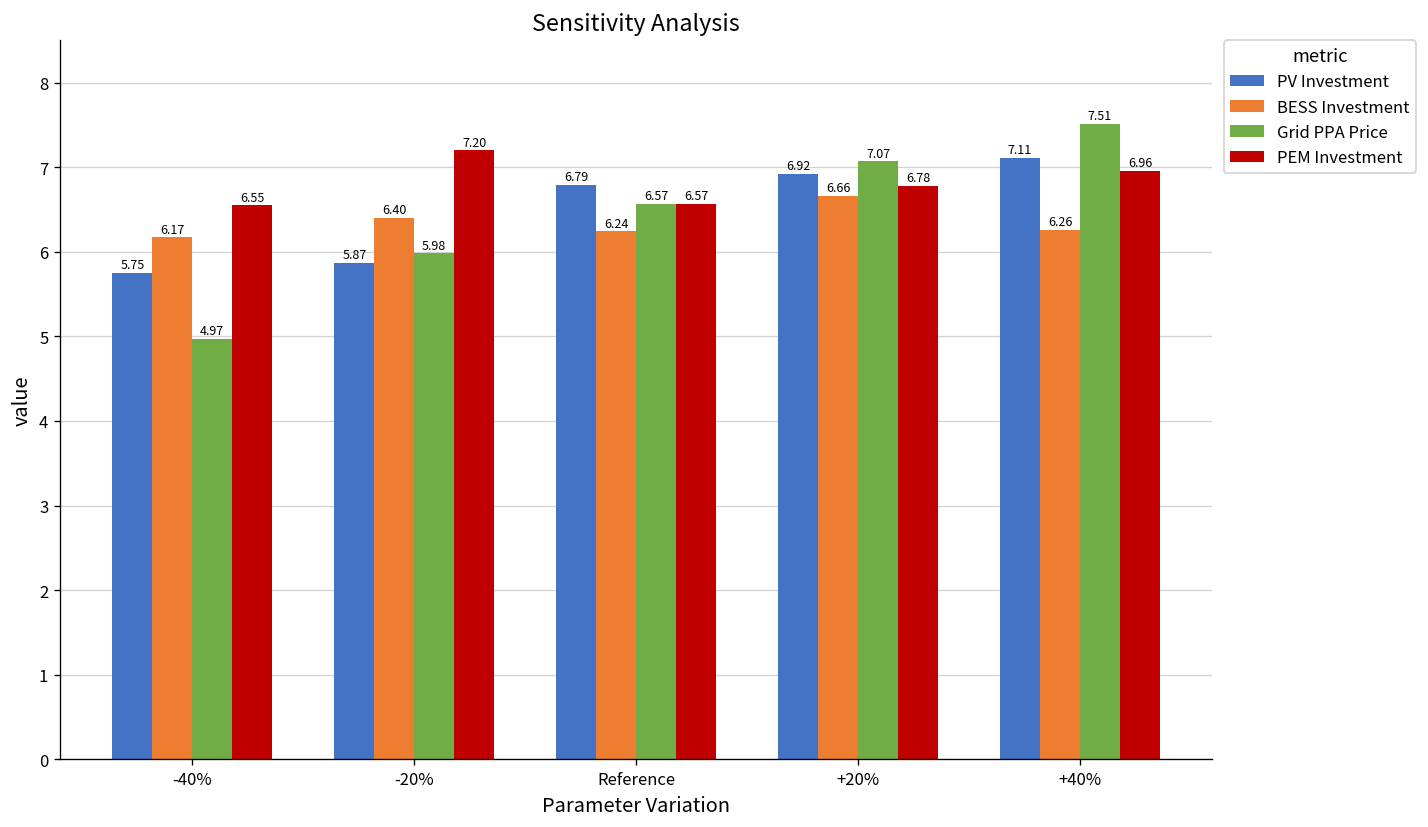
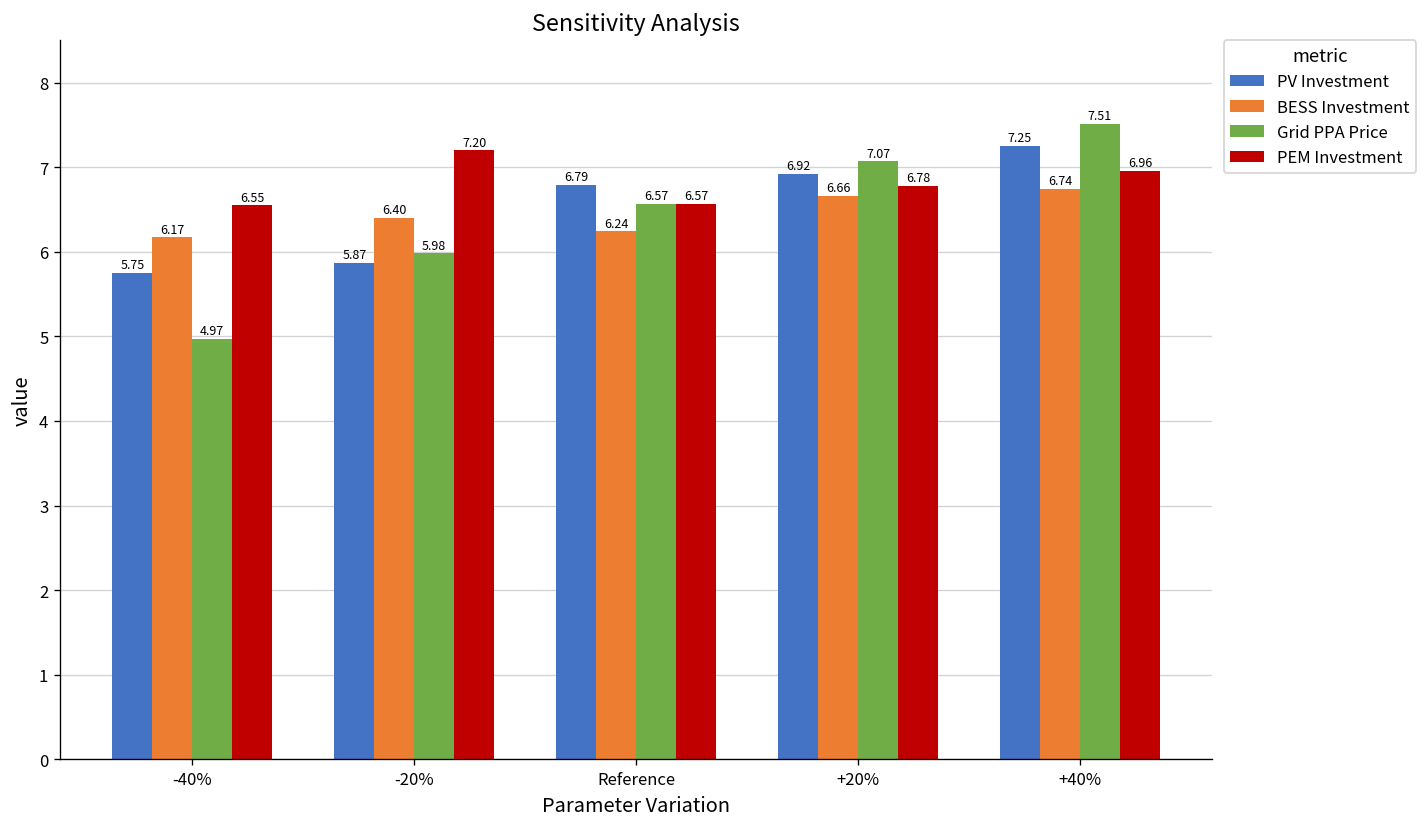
  {
    "PV Investment": {
      "-40%": 5.75,
      "-20%": 5.87,
      "Reference": 6.79,
      "+20%": 6.92,
-     "+40%": 7.11
+     "+40%": 7.25
    },
    "BESS Investment": {
      "-40%": 6.17,
      "-20%": 6.40,
      "Reference": 6.24,
      "+20%": 6.66,
-     "+40%": 6.26
+     "+40%": 6.74
    },
    "Grid PPA Price": {
      "-40%": 4.97,
      "-20%": 5.98,
      "Reference": 6.57,
      "+20%": 7.07,
      "+40%": 7.51
    },
    "PEM Investment": {
      "-40%": 6.55,
      "-20%": 7.20,
      "Reference": 6.57,
      "+20%": 6.78,
      "+40%": 6.96
    }
  }
